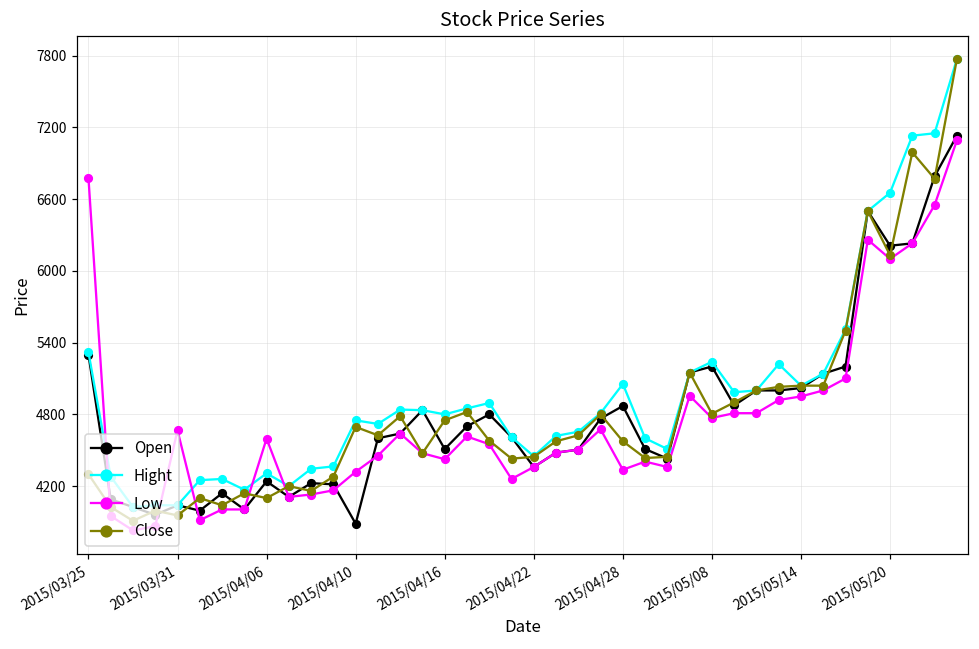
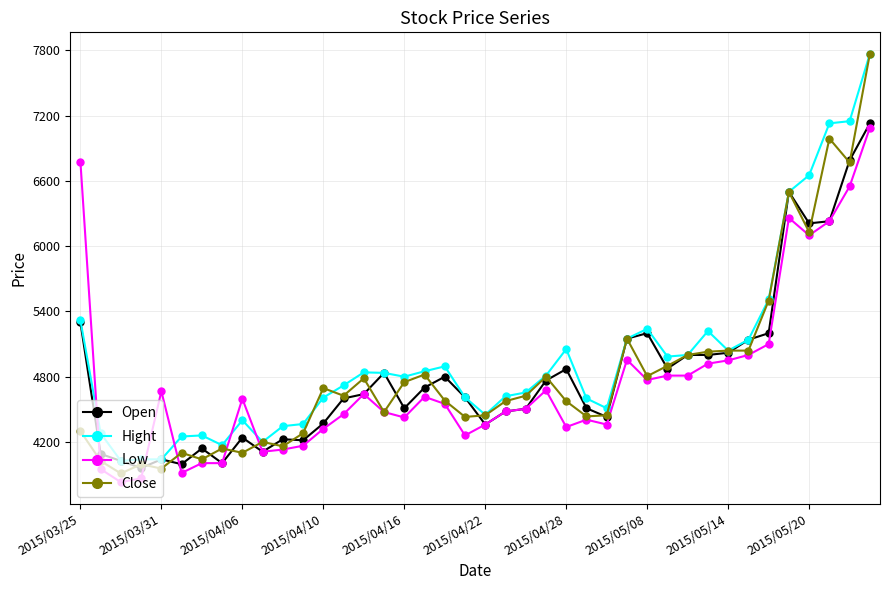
  {
    "Open": {
      "2015/04/06": 4240,
-     "2015/04/10": 3890,
+     "2015/04/10": 4370,
      "2015/04/16": 4510,
      "2015/04/28": 4870,
      "2015/05/08": 5200,
      "2015/05/20": 6210
    },
    "Hight": {
-     "2015/04/06": 4310,
-     "2015/04/10": 4750,
+     "2015/04/06": 4400,
+     "2015/04/10": 4610,
      "2015/04/16": 4800,
      "2015/04/28": 5050,
      "2015/05/08": 5240,
      "2015/05/20": 6650
    },
    "Low": {
      "2015/03/25": 6780,
      "2015/03/31": 4670,
      "2015/04/06": 4600,
      "2015/04/10": 4320,
      "2015/04/16": 4430,
      "2015/04/28": 4340,
      "2015/05/08": 4770,
      "2015/05/14": 4950,
      "2015/05/20": 6100
    },
    "Close": {
      "2015/04/06": 4100,
      "2015/04/10": 4700,
      "2015/04/16": 4750,
      "2015/04/28": 4580,
      "2015/05/08": 4810,
      "2015/05/20": 6130
    }
  }
